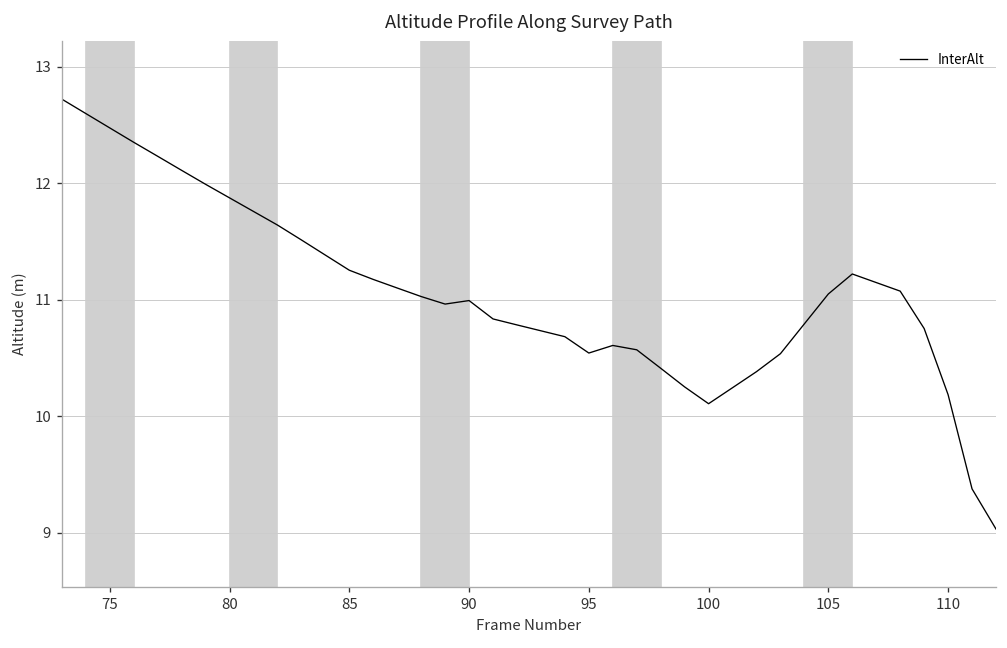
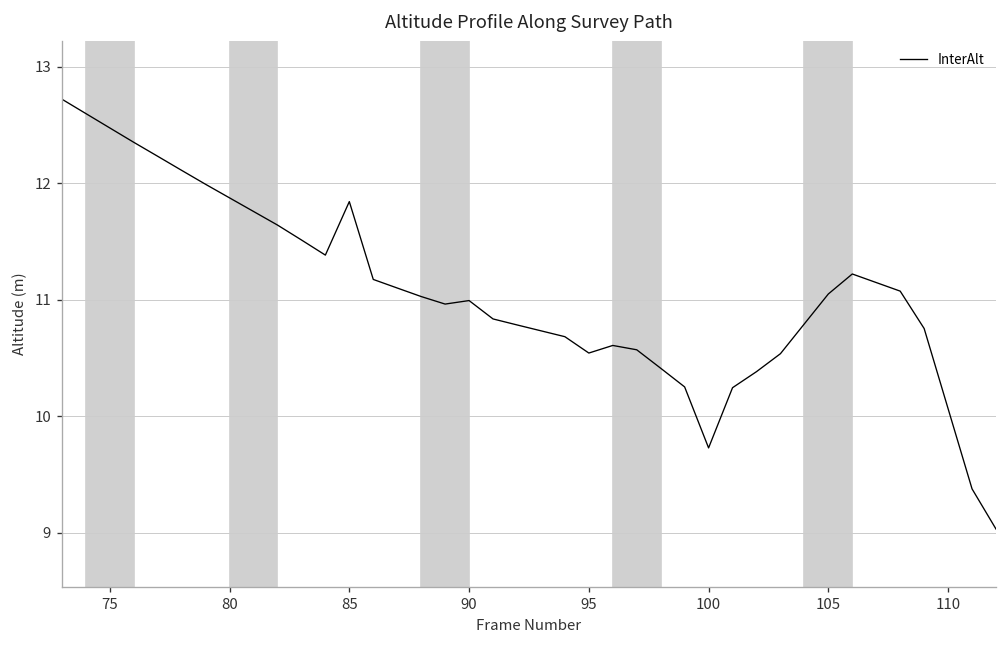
  {
    "75": 12.5,
    "80": 11.9,
-   "85": 11.3,
+   "85": 11.8,
    "90": 11.0,
    "95": 10.5,
-   "100": 10.1,
+   "100": 9.7,
    "105": 11.0,
-   "110": 10.2
+   "110": 10.1
  }
